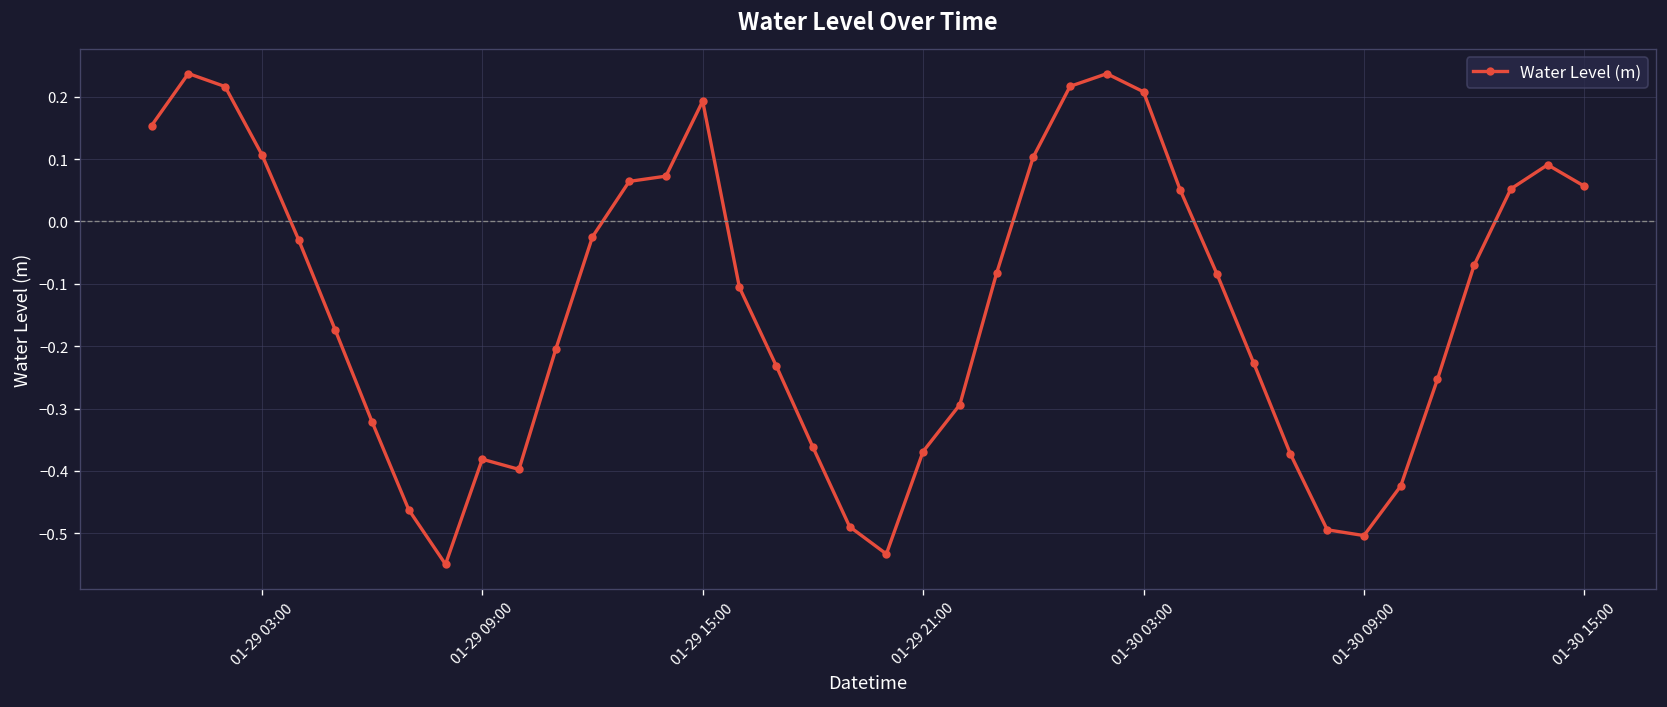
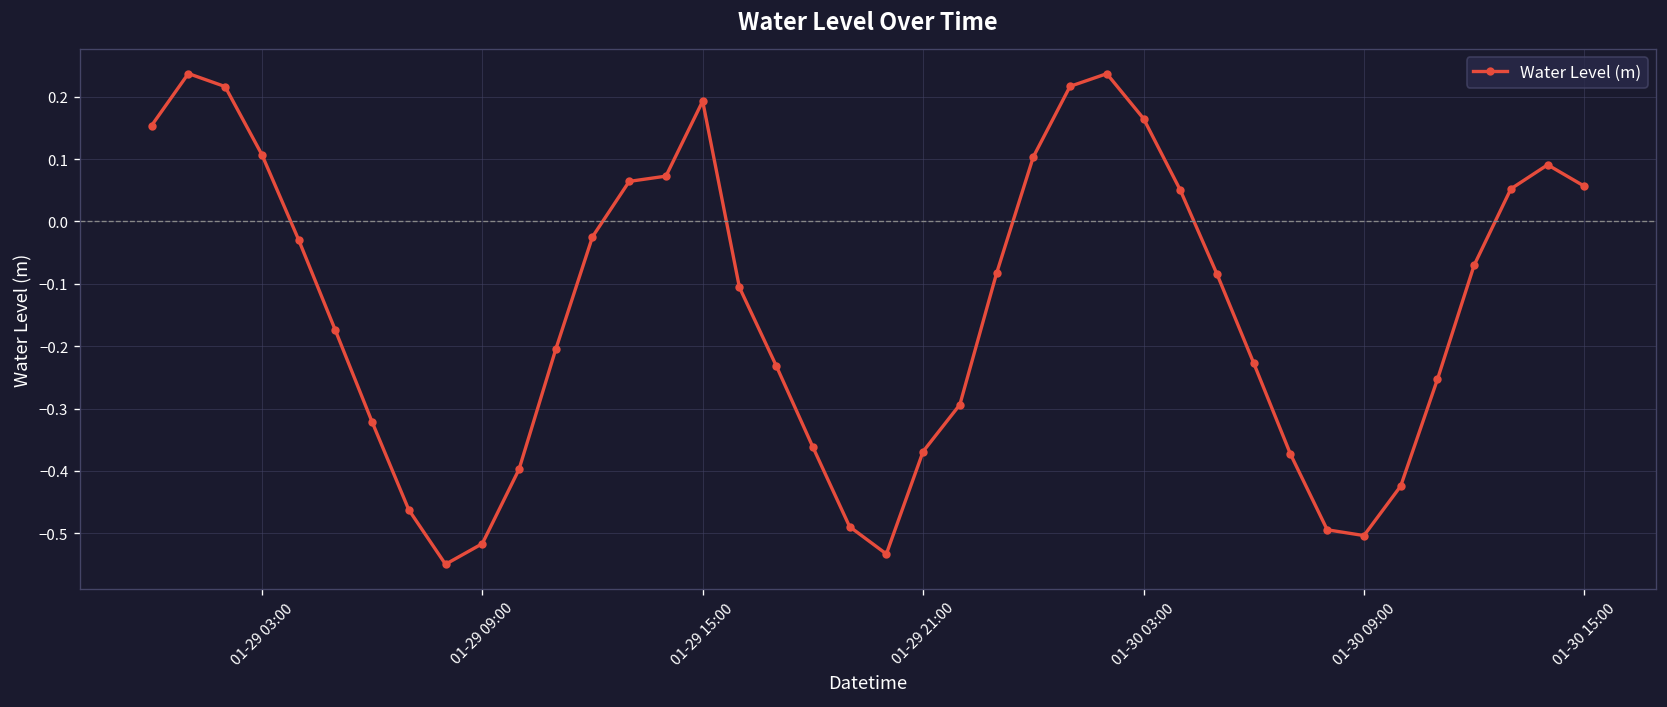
  {
    "01-29 03:00": 0.11,
-   "01-29 09:00": -0.38,
+   "01-29 09:00": -0.52,
    "01-29 15:00": 0.19,
    "01-29 21:00": -0.37,
-   "01-30 03:00": 0.21,
+   "01-30 03:00": 0.17,
    "01-30 09:00": -0.50,
    "01-30 15:00": 0.06
  }
